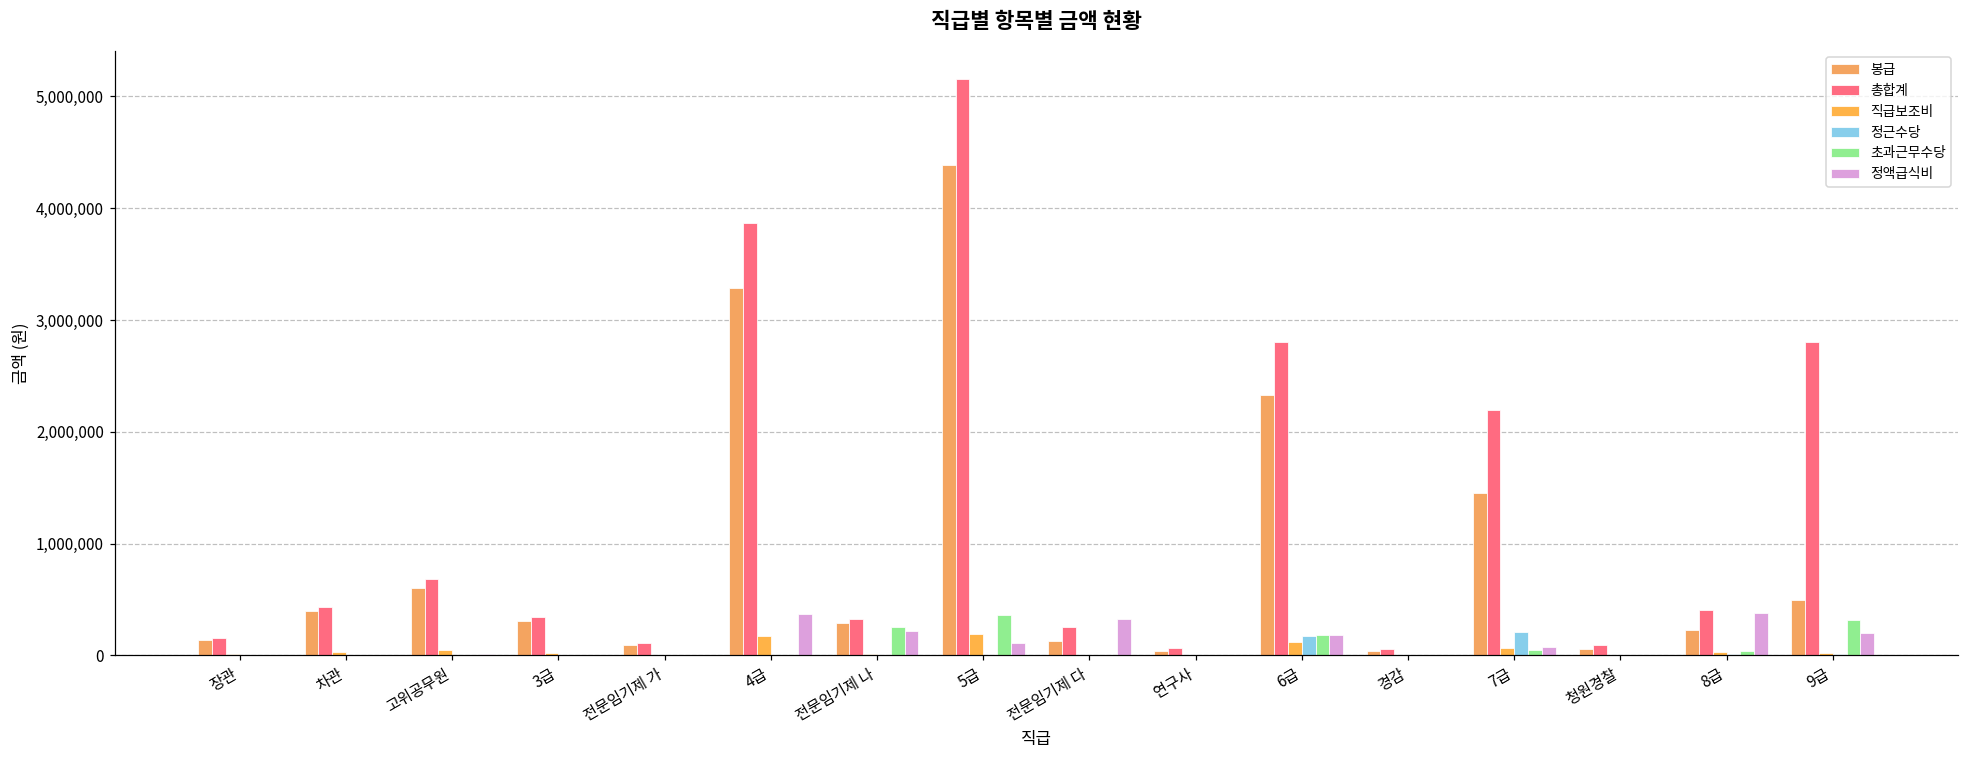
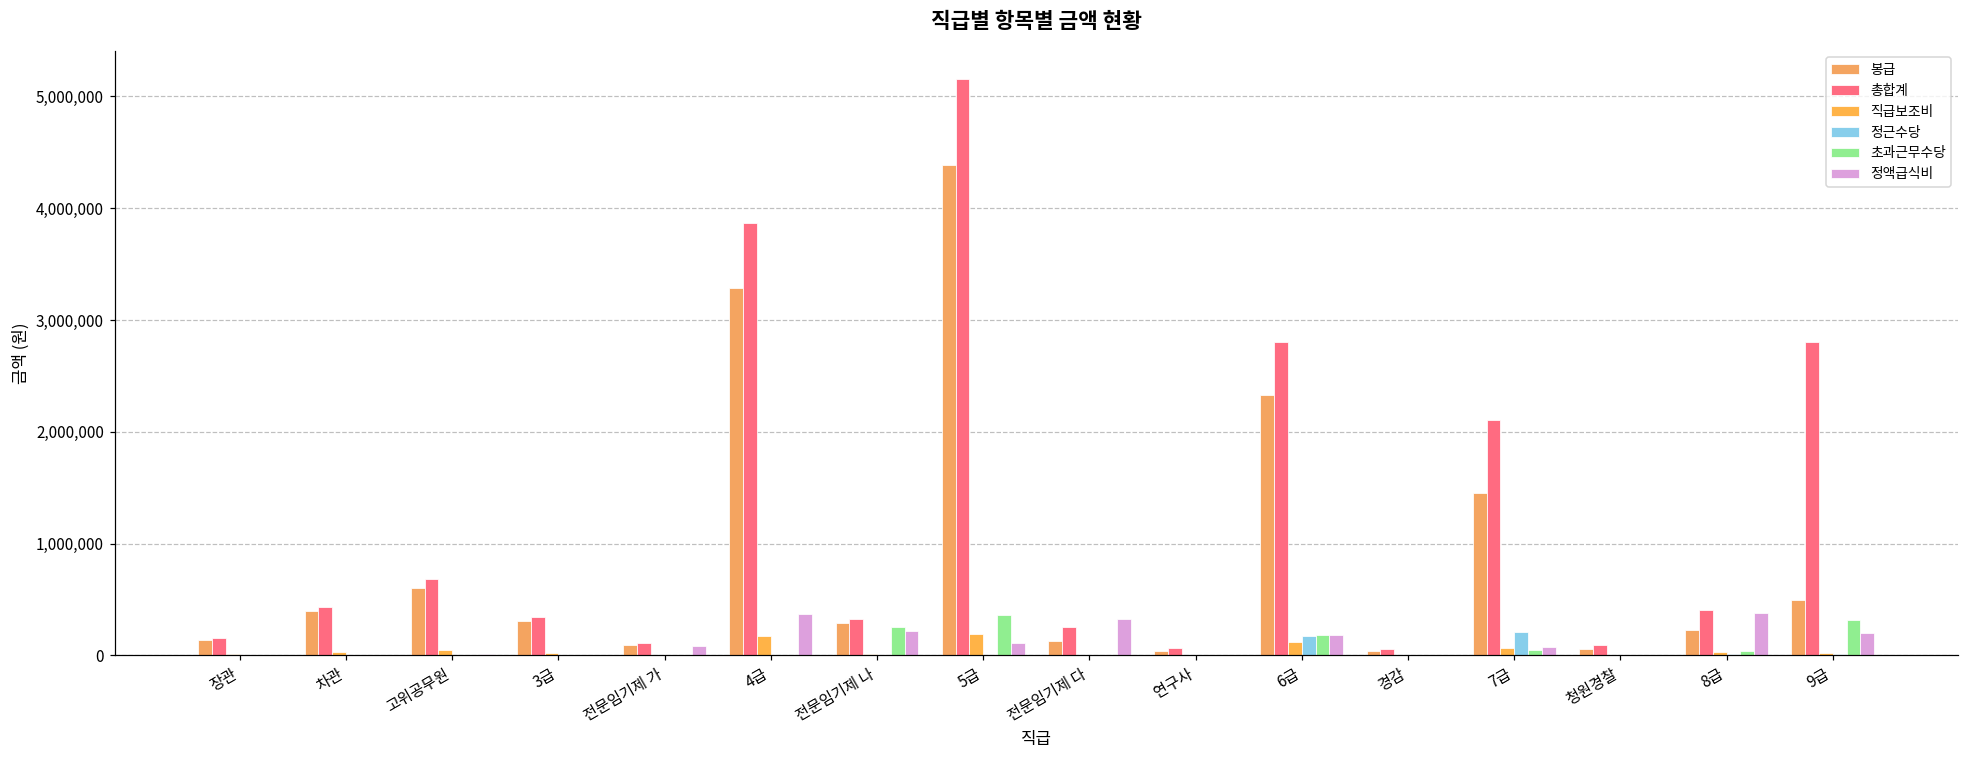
  {
    "총합계": {
      "장관": "150,000",
      "차관": "440,000",
      "고위공무원": "680,000",
      "3급": "340,000",
      "전문임기제 가": "110,000",
      "4급": "3,860,000",
      "전문임기제 나": "330,000",
      "5급": "5,150,000",
      "전문임기제 다": "260,000",
      "연구사": "60,000",
      "6급": "2,800,000",
      "경감": "60,000",
-     "7급": "2,200,000",
+     "7급": "2,100,000",
      "청원경찰": "90,000",
      "8급": "410,000",
      "9급": "2,800,000"
    },
    "정근수당": {
      "장관": "0",
      "차관": "0",
      "고위공무원": "0",
      "3급": "0",
      "전문임기제 가": "0",
      "4급": "0",
      "전문임기제 나": "0",
      "5급": "0",
      "전문임기제 다": "0",
      "6급": "170,000",
      "7급": "210,000"
    },
    "초과근무수당": {
      "장관": "0",
      "차관": "0",
      "고위공무원": "0",
      "3급": "0",
      "전문임기제 가": "0",
      "4급": "0",
      "전문임기제 나": "250,000",
      "5급": "360,000",
      "전문임기제 다": "0",
      "연구사": "0",
      "6급": "180,000",
      "7급": "40,000",
      "8급": "40,000",
      "9급": "310,000"
    },
    "정액급식비": {
-     "전문임기제 가": "0",
+     "전문임기제 가": "90,000",
      "4급": "370,000",
      "전문임기제 나": "220,000",
      "5급": "110,000",
      "전문임기제 다": "330,000",
      "6급": "180,000",
      "7급": "80,000",
      "8급": "380,000",
      "9급": "200,000"
    }
  }
